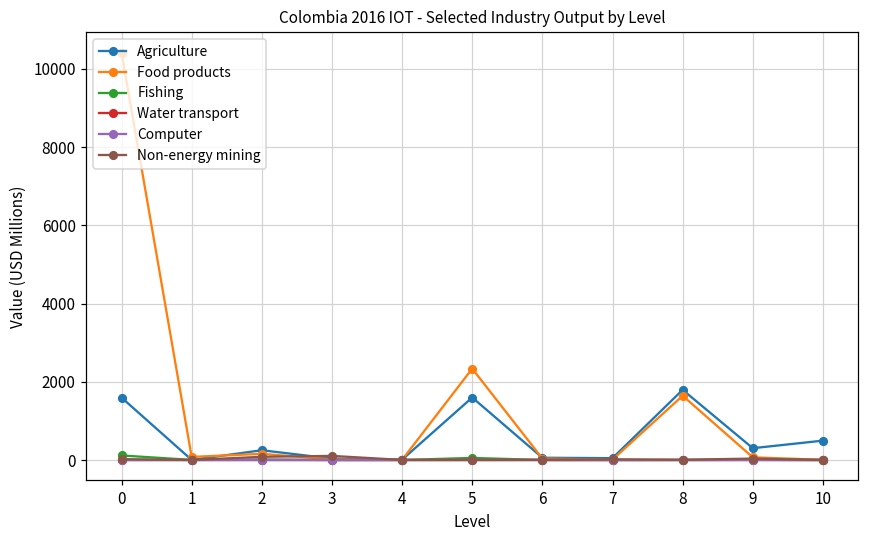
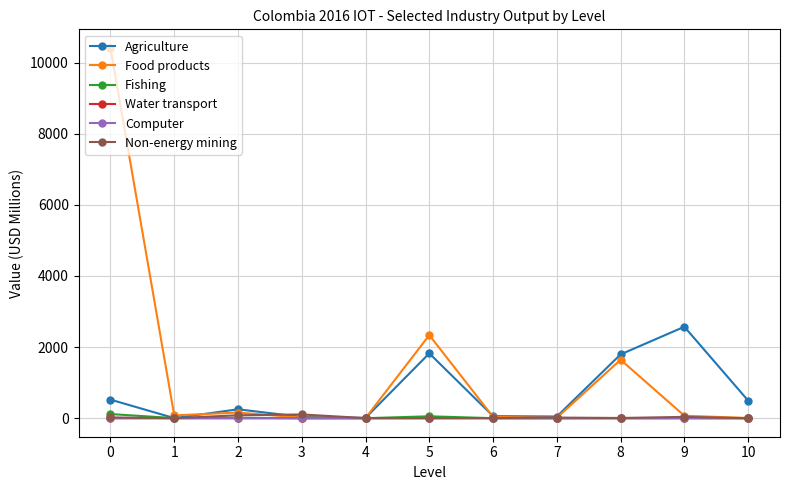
  {
    "Agriculture": {
-     "0": 1600,
+     "0": 500,
      "2": 300,
-     "5": 1600,
+     "5": 1800,
      "8": 1800,
-     "9": 300,
+     "9": 2600,
      "10": 500
    },
    "Food products": {
      "1": 100,
      "2": 200,
      "5": 2300,
      "8": 1600
    },
    "Fishing": {
      "0": 100
    }
  }
